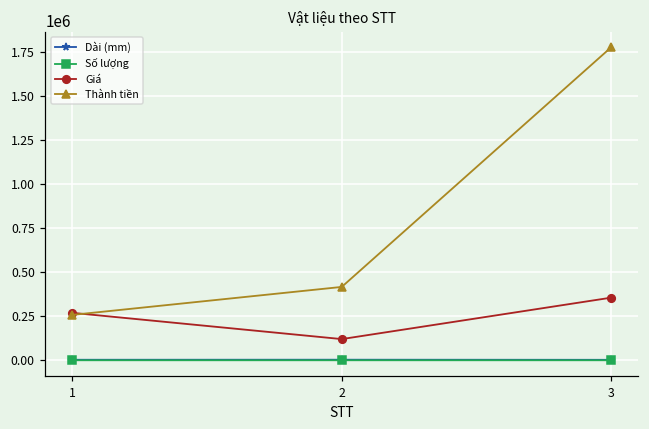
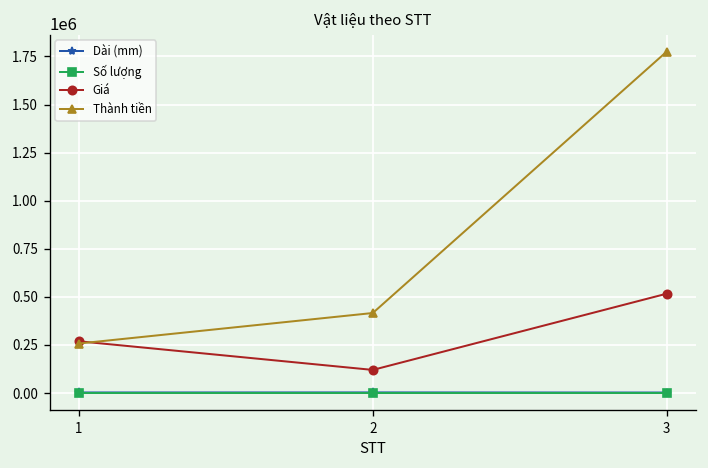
  {
    "Giá": {
      "2": 120000,
-     "3": 360000
+     "3": 520000
    },
    "Thành tiền": {
      "2": 420000,
      "3": 1780000
    }
  }
